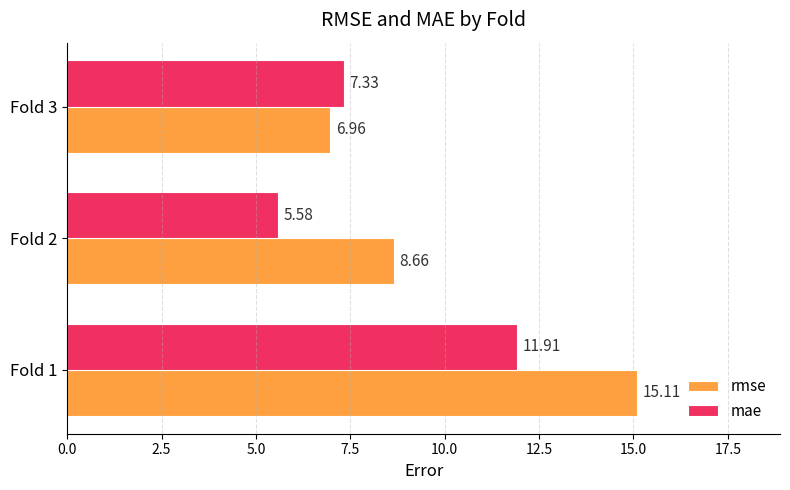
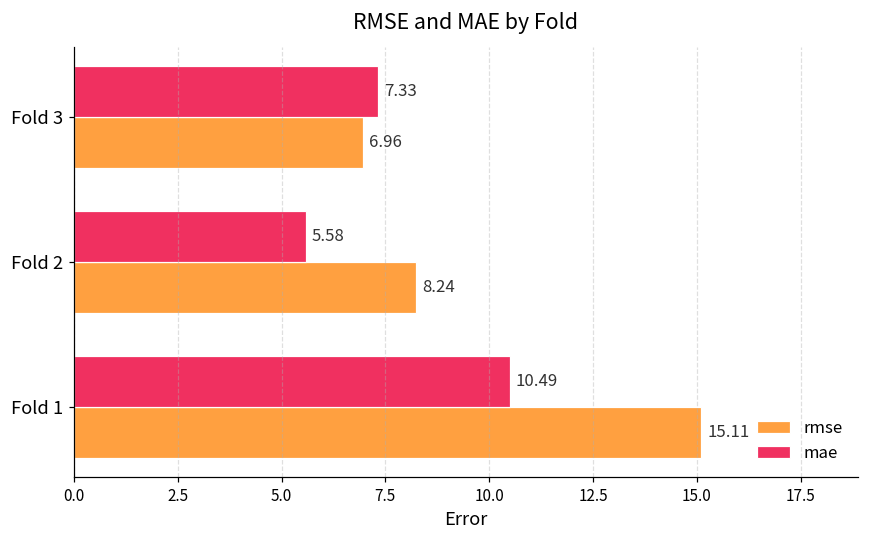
  {
    "rmse": {
      "Fold 3": 6.96,
-     "Fold 2": 8.66,
+     "Fold 2": 8.24,
      "Fold 1": 15.11
    },
    "mae": {
      "Fold 3": 7.33,
      "Fold 2": 5.58,
-     "Fold 1": 11.91
+     "Fold 1": 10.49
    }
  }
